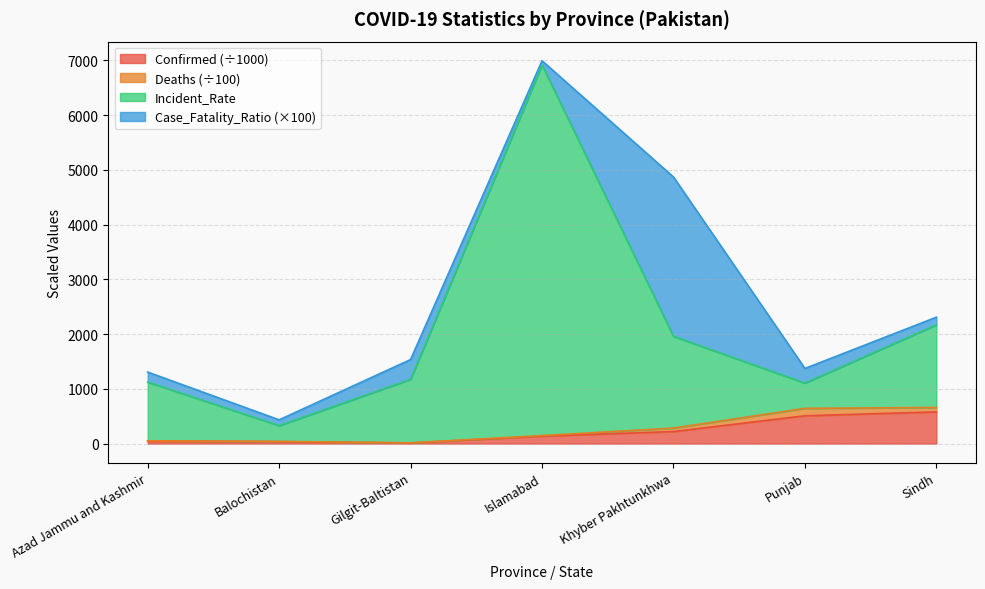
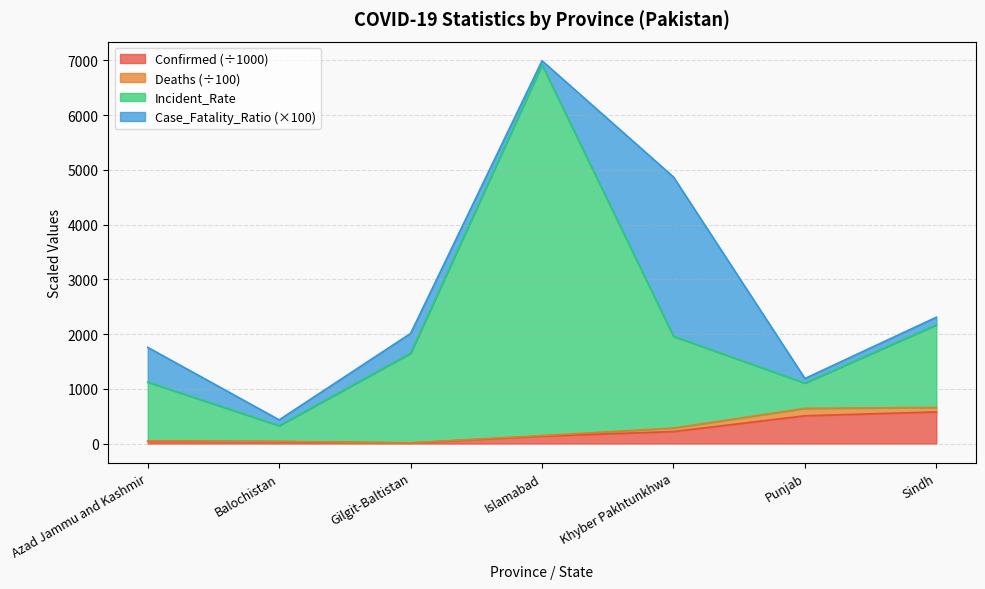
  {
    "Incident_Rate": {
      "Azad Jammu and Kashmir": 1100,
      "Balochistan": 300,
-     "Gilgit-Baltistan": 1200,
+     "Gilgit-Baltistan": 1600,
      "Islamabad": 6800,
      "Khyber Pakhtunkhwa": 1700,
      "Punjab": 500,
      "Sindh": 1500
    },
    "Case_Fatality_Ratio (×100)": {
-     "Azad Jammu and Kashmir": 200,
+     "Azad Jammu and Kashmir": 600,
      "Balochistan": 100,
      "Gilgit-Baltistan": 400,
      "Islamabad": 100,
      "Khyber Pakhtunkhwa": 2900,
-     "Punjab": 300,
+     "Punjab": 100,
      "Sindh": 100
    }
  }
